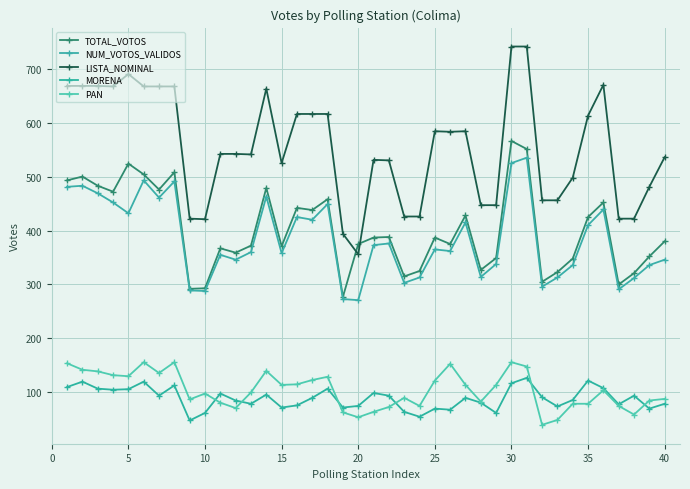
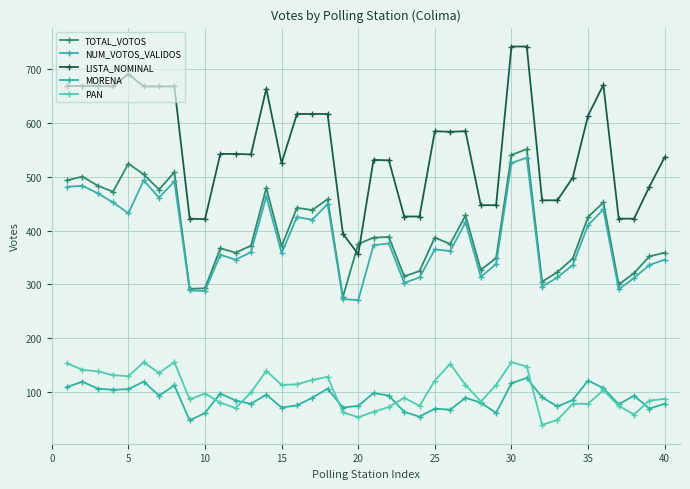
  {
    "TOTAL_VOTOS": {
      "5": 520,
      "10": 290,
      "15": 370,
      "20": 380,
      "25": 390,
-     "30": 570,
+     "30": 540,
      "35": 430,
-     "40": 380
+     "40": 360
    },
    "LISTA_NOMINAL": {
      "10": 420,
      "15": 530,
      "20": 360,
      "25": 580,
      "30": 740,
      "35": 610,
      "40": 540
    }
  }
